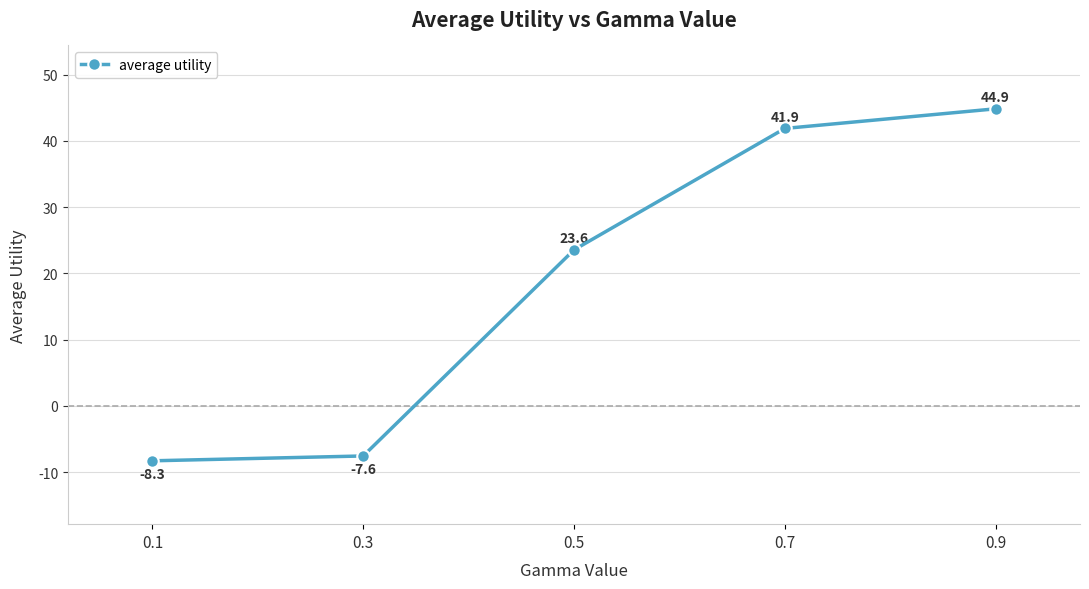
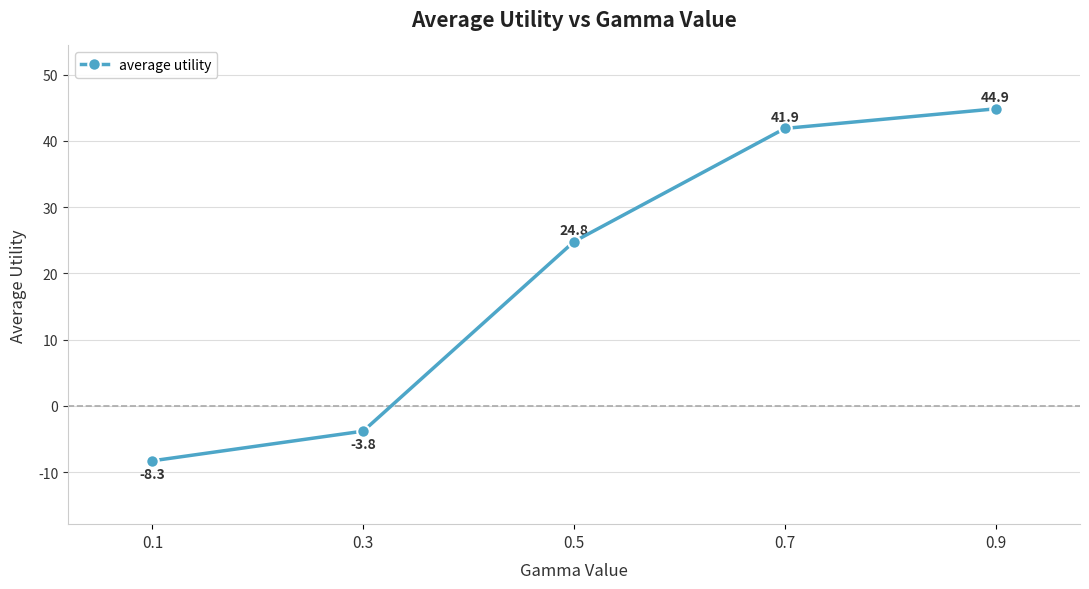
  {
    "0.1": -8.3,
-   "0.3": -7.6,
-   "0.5": 23.6,
+   "0.3": -3.8,
+   "0.5": 24.8,
    "0.7": 41.9,
    "0.9": 44.9
  }
